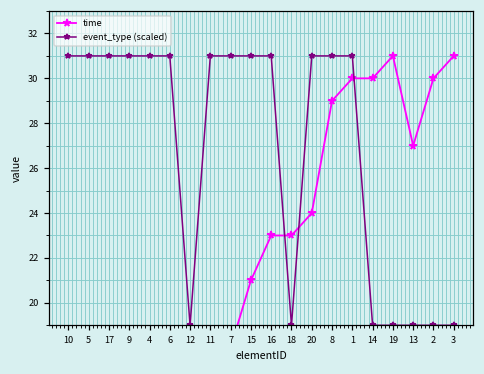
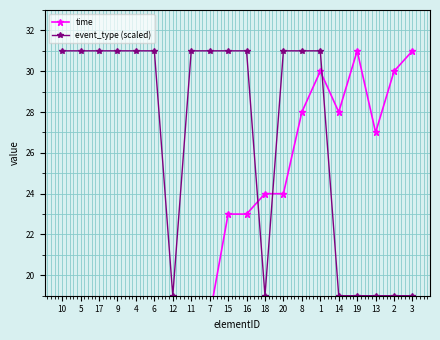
  {
    "time": {
-     "15": 21,
+     "15": 23,
      "16": 23,
-     "18": 23,
+     "18": 24,
      "20": 24,
-     "8": 29,
+     "8": 28,
      "1": 30,
-     "14": 30,
+     "14": 28,
      "19": 31,
      "13": 27,
      "2": 30,
      "3": 31
    },
    "event_type (scaled)": {
      "10": 31,
      "5": 31,
      "17": 31,
      "9": 31,
      "4": 31,
      "6": 31,
      "12": 19,
      "11": 31,
      "7": 31,
      "15": 31,
      "16": 31,
      "18": 19,
      "20": 31,
      "8": 31,
      "1": 31,
      "14": 19,
      "19": 19,
      "13": 19,
      "2": 19,
      "3": 19
    }
  }
